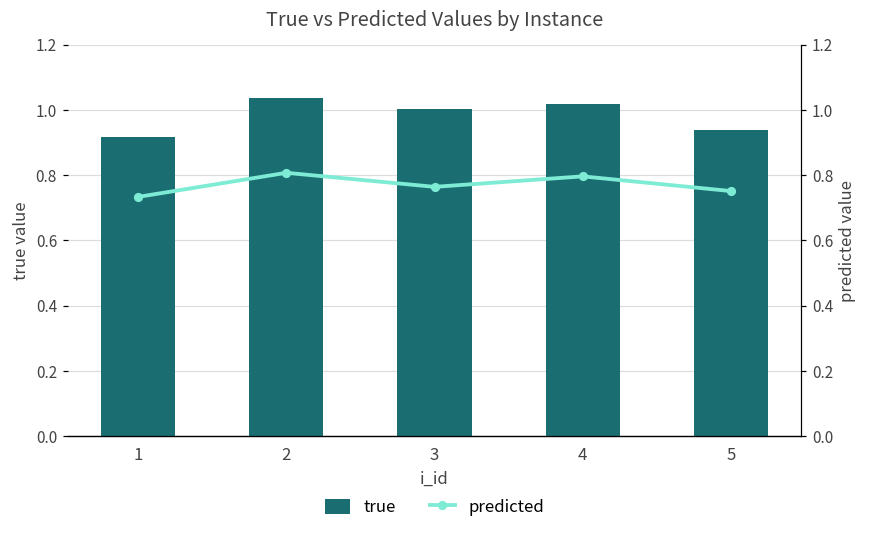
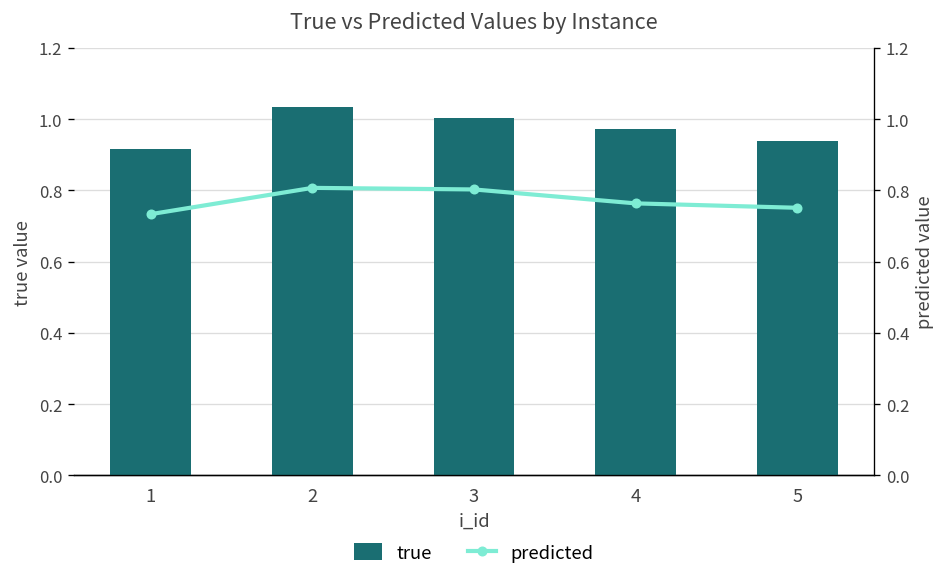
  {
    "true": {
      "1": 0.92,
      "2": 1.04,
      "3": 1.00,
-     "4": 1.02,
+     "4": 0.97,
      "5": 0.94
    },
    "predicted": {
      "1": 0.73,
      "2": 0.81,
-     "3": 0.76,
-     "4": 0.80,
+     "3": 0.80,
+     "4": 0.76,
      "5": 0.75
    }
  }
